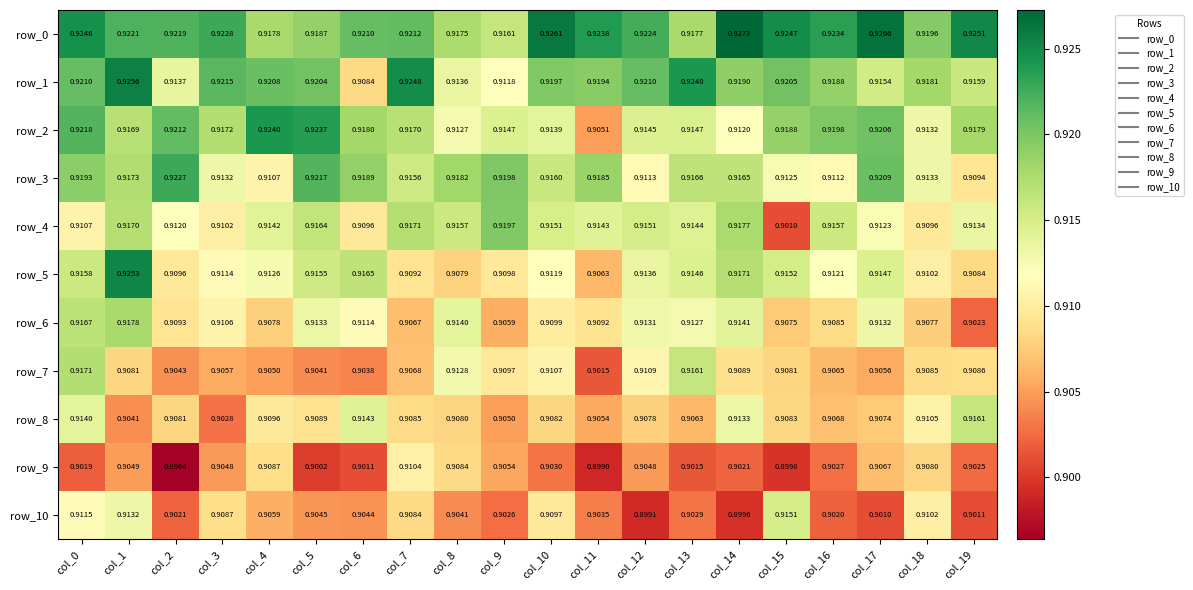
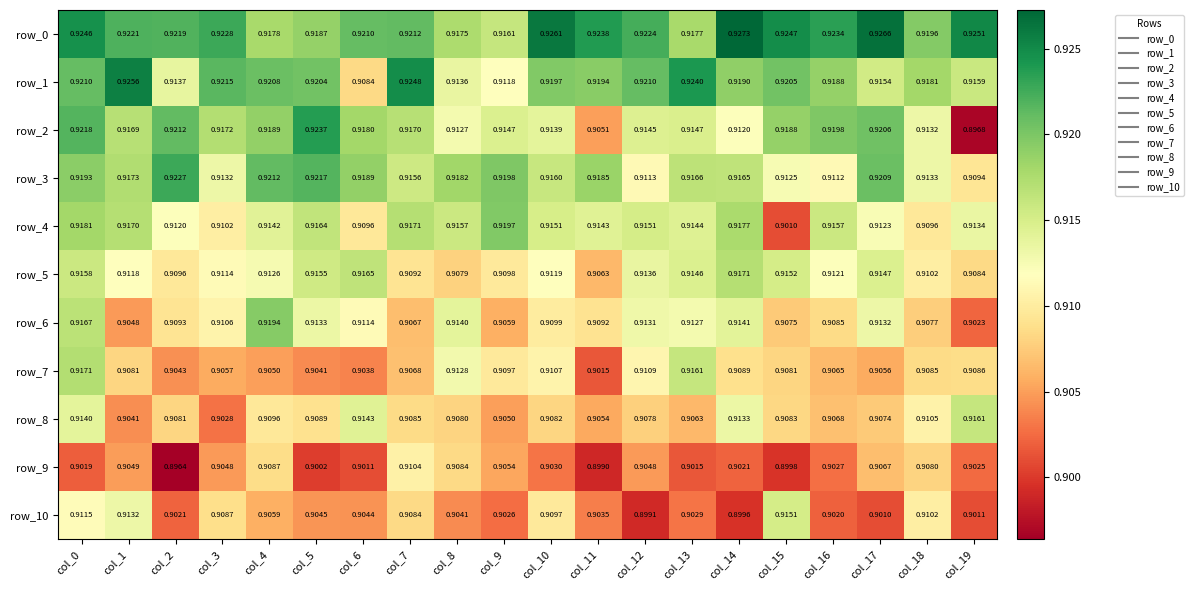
  {
    "row_2": {
      "col_0": 0.9218,
      "col_1": 0.9169,
      "col_2": 0.9212,
      "col_3": 0.9172,
-     "col_4": 0.9240,
+     "col_4": 0.9189,
      "col_5": 0.9237,
      "col_6": 0.9180,
      "col_7": 0.9170,
      "col_8": 0.9127,
      "col_9": 0.9147,
      "col_10": 0.9139,
      "col_11": 0.9051,
      "col_12": 0.9145,
      "col_13": 0.9147,
      "col_14": 0.9120,
      "col_15": 0.9188,
      "col_16": 0.9198,
      "col_17": 0.9206,
      "col_18": 0.9132,
-     "col_19": 0.9179
+     "col_19": 0.8968
    },
    "row_3": {
      "col_0": 0.9193,
      "col_1": 0.9173,
      "col_2": 0.9227,
      "col_3": 0.9132,
-     "col_4": 0.9107,
+     "col_4": 0.9212,
      "col_5": 0.9217,
      "col_6": 0.9189,
      "col_7": 0.9156,
      "col_8": 0.9182,
      "col_9": 0.9198,
      "col_10": 0.9160,
      "col_11": 0.9185,
      "col_12": 0.9113,
      "col_13": 0.9166,
      "col_14": 0.9165,
      "col_15": 0.9125,
      "col_16": 0.9112,
      "col_17": 0.9209,
      "col_18": 0.9133,
      "col_19": 0.9094
    },
    "row_4": {
-     "col_0": 0.9107,
+     "col_0": 0.9181,
      "col_1": 0.9170,
      "col_2": 0.9120,
      "col_3": 0.9102,
      "col_4": 0.9142,
      "col_5": 0.9164,
      "col_6": 0.9096,
      "col_7": 0.9171,
      "col_8": 0.9157,
      "col_9": 0.9197,
      "col_10": 0.9151,
      "col_11": 0.9143,
      "col_12": 0.9151,
      "col_13": 0.9144,
      "col_14": 0.9177,
      "col_15": 0.9010,
      "col_16": 0.9157,
      "col_17": 0.9123,
      "col_18": 0.9096,
      "col_19": 0.9134
    },
    "row_5": {
      "col_0": 0.9158,
-     "col_1": 0.9253,
+     "col_1": 0.9118,
      "col_2": 0.9096,
      "col_3": 0.9114,
      "col_4": 0.9126,
      "col_5": 0.9155,
      "col_6": 0.9165,
      "col_7": 0.9092,
      "col_8": 0.9079,
      "col_9": 0.9098,
      "col_10": 0.9119,
      "col_11": 0.9063,
      "col_12": 0.9136,
      "col_13": 0.9146,
      "col_14": 0.9171,
      "col_15": 0.9152,
      "col_16": 0.9121,
      "col_17": 0.9147,
      "col_18": 0.9102,
      "col_19": 0.9084
    },
    "row_6": {
      "col_0": 0.9167,
-     "col_1": 0.9178,
+     "col_1": 0.9048,
      "col_2": 0.9093,
      "col_3": 0.9106,
-     "col_4": 0.9078,
+     "col_4": 0.9194,
      "col_5": 0.9133,
      "col_6": 0.9114,
      "col_7": 0.9067,
      "col_8": 0.9140,
      "col_9": 0.9059,
      "col_10": 0.9099,
      "col_11": 0.9092,
      "col_12": 0.9131,
      "col_13": 0.9127,
      "col_14": 0.9141,
      "col_15": 0.9075,
      "col_16": 0.9085,
      "col_17": 0.9132,
      "col_18": 0.9077,
      "col_19": 0.9023
    }
  }
